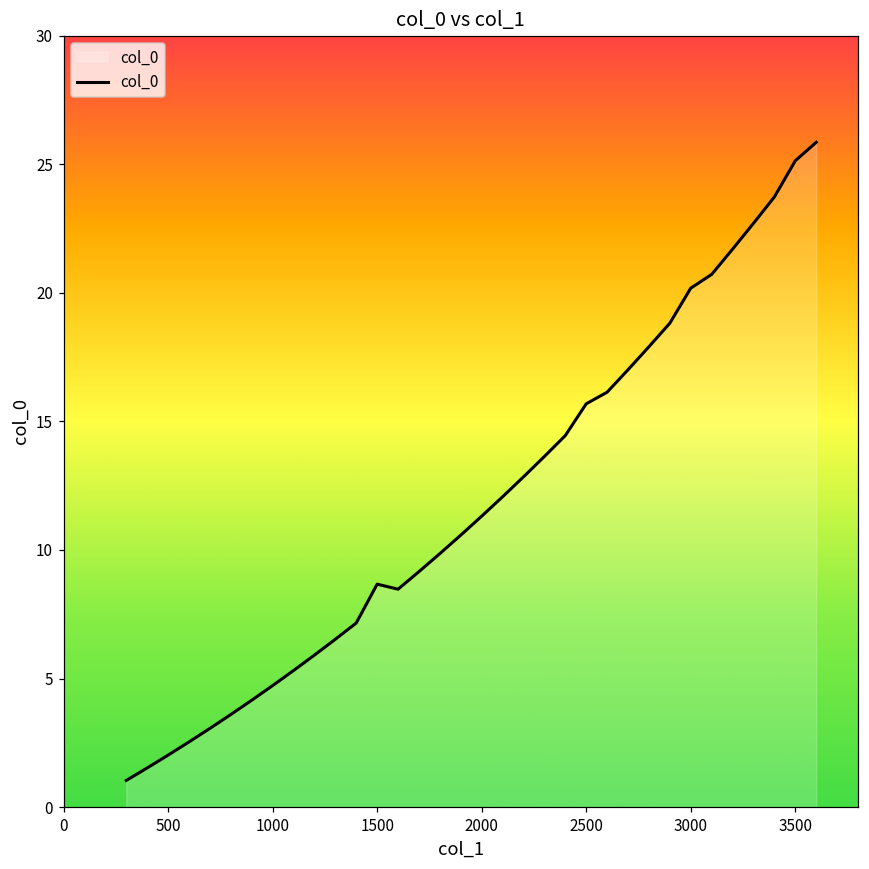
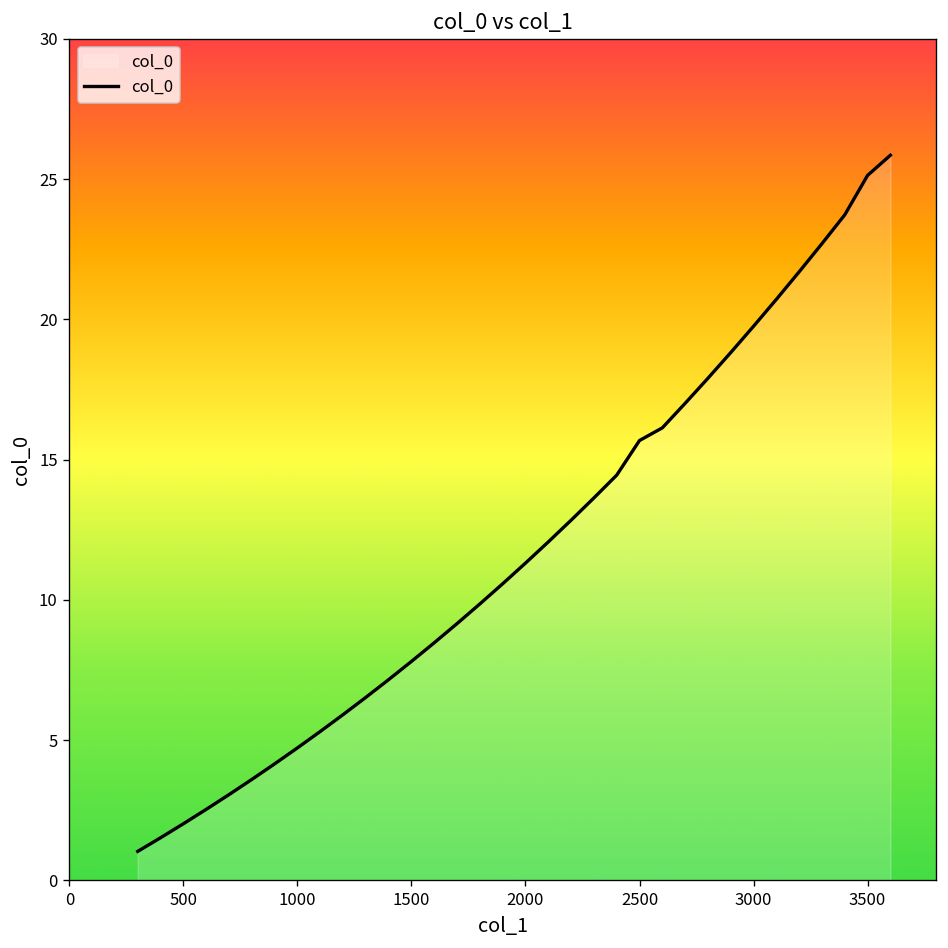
  {
    "500": 2.0,
    "1000": 4.7,
-   "1500": 8.7,
+   "1500": 7.8,
    "2000": 11.3,
    "2500": 15.7,
-   "3000": 20.2,
+   "3000": 19.8,
    "3500": 25.1
  }
